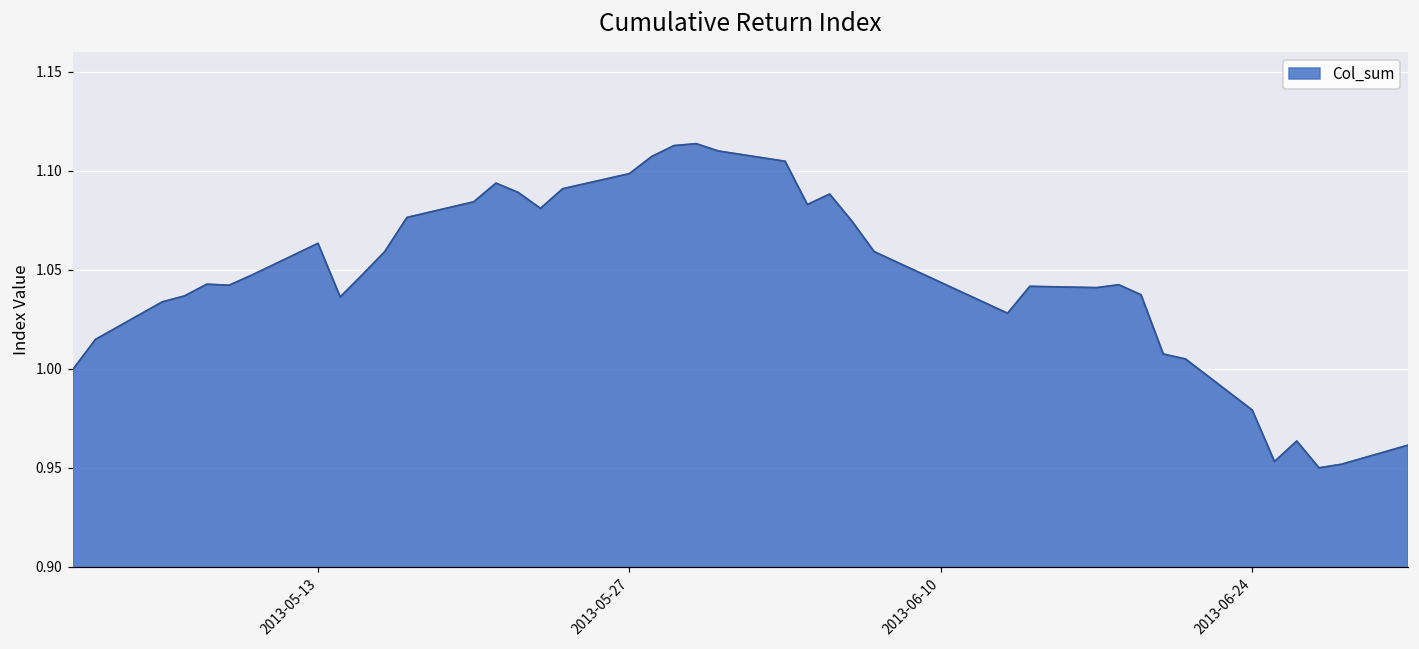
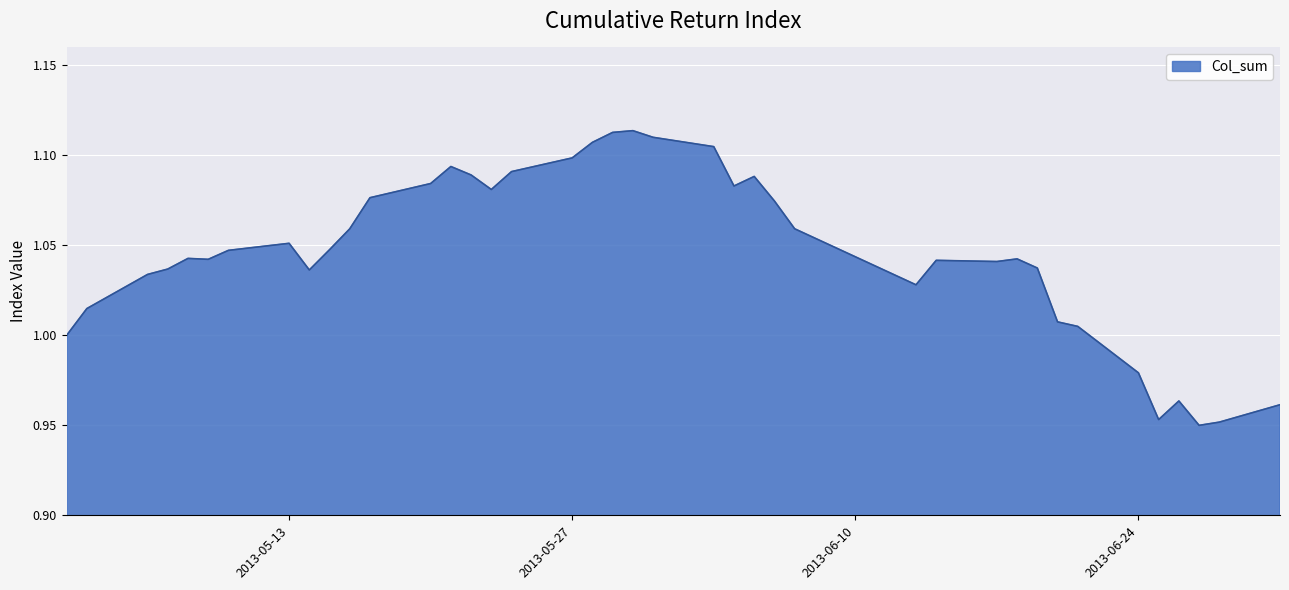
  {
-   "2013-05-13": 1.063,
+   "2013-05-13": 1.051,
    "2013-05-27": 1.099,
    "2013-06-24": 0.979
  }
